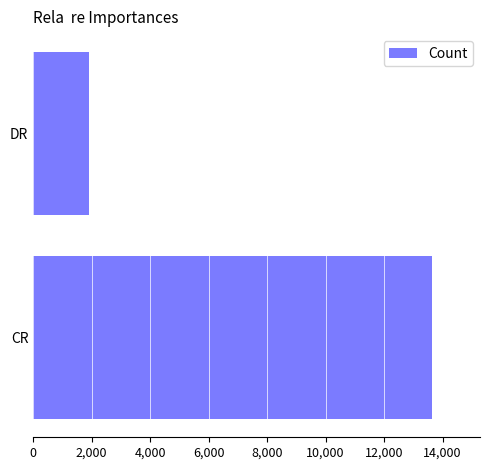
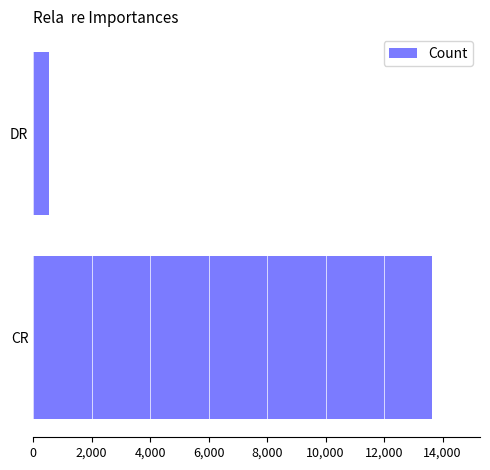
  {
-   "DR": "1,900",
+   "DR": "600",
    "CR": "13,600"
  }
